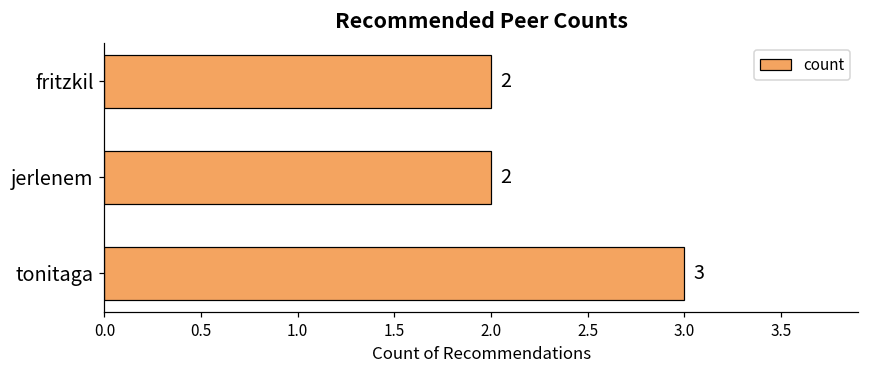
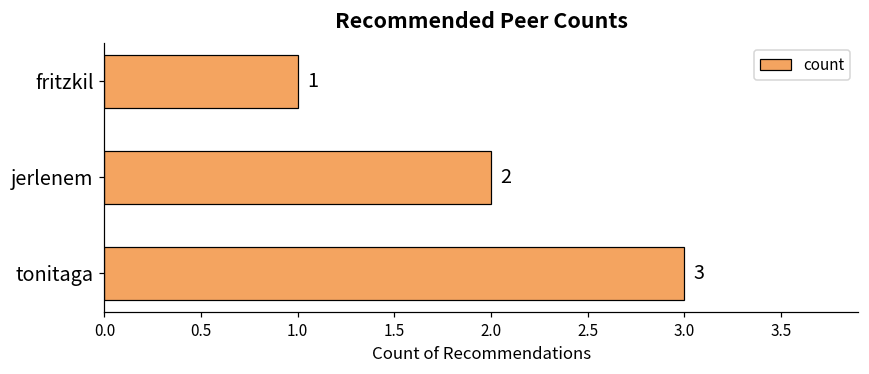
  {
-   "fritzkil": 2,
+   "fritzkil": 1,
    "jerlenem": 2,
    "tonitaga": 3
  }
